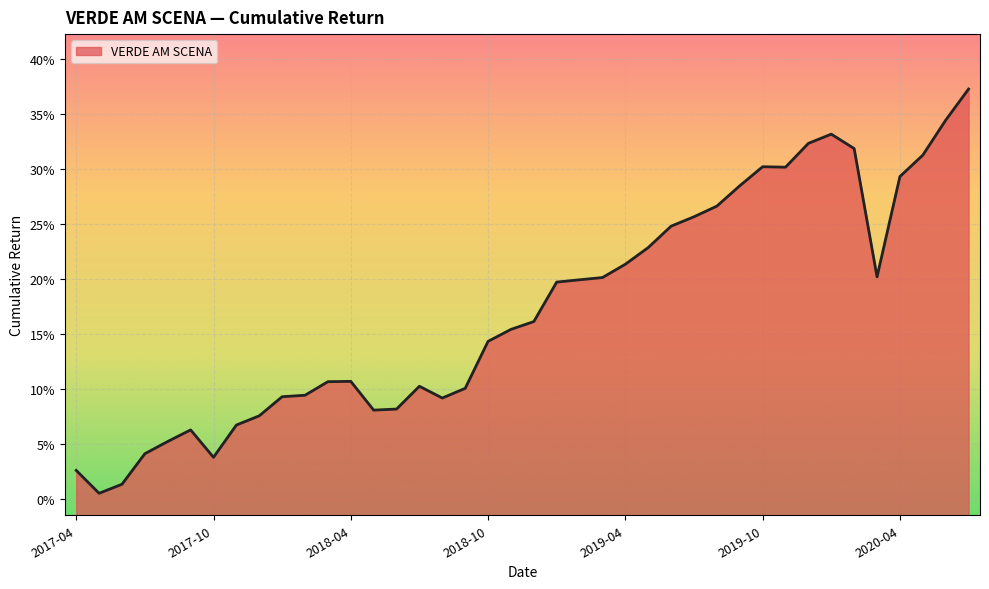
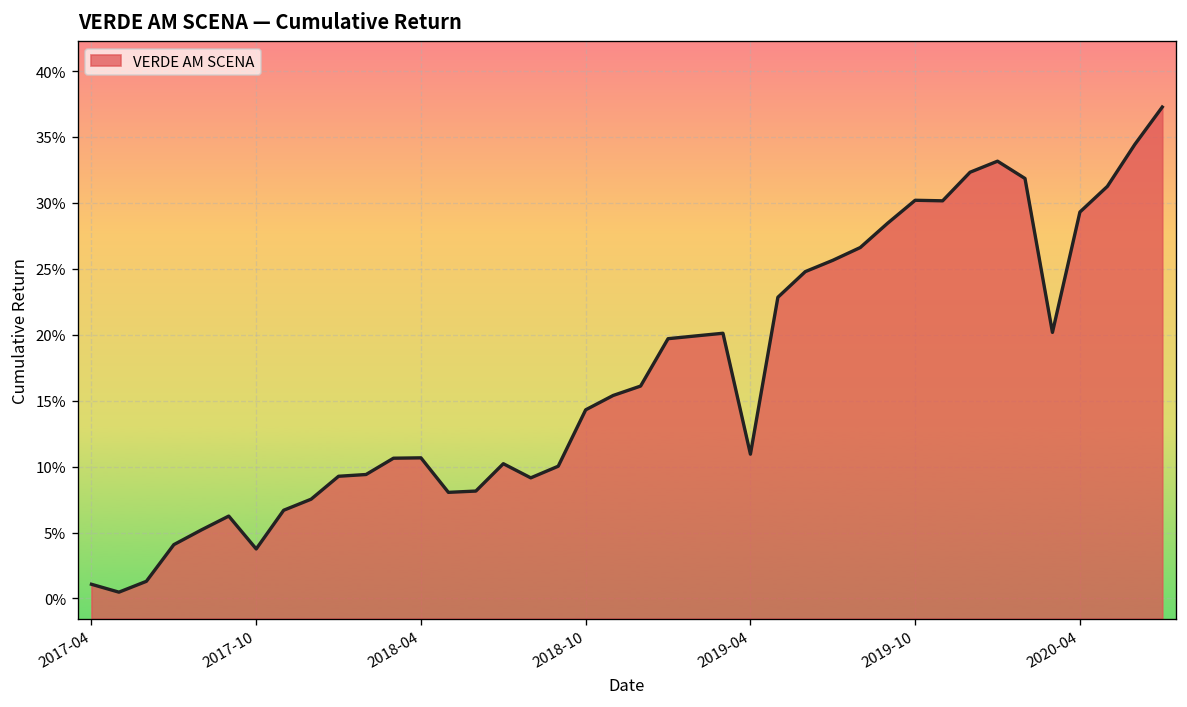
  {
-   "2017-04": "2.6%",
+   "2017-04": "1.1%",
    "2017-10": "3.8%",
    "2018-04": "10.7%",
    "2018-10": "14.3%",
-   "2019-04": "21.3%",
+   "2019-04": "10.9%",
    "2019-10": "30.2%",
    "2020-04": "29.3%"
  }
